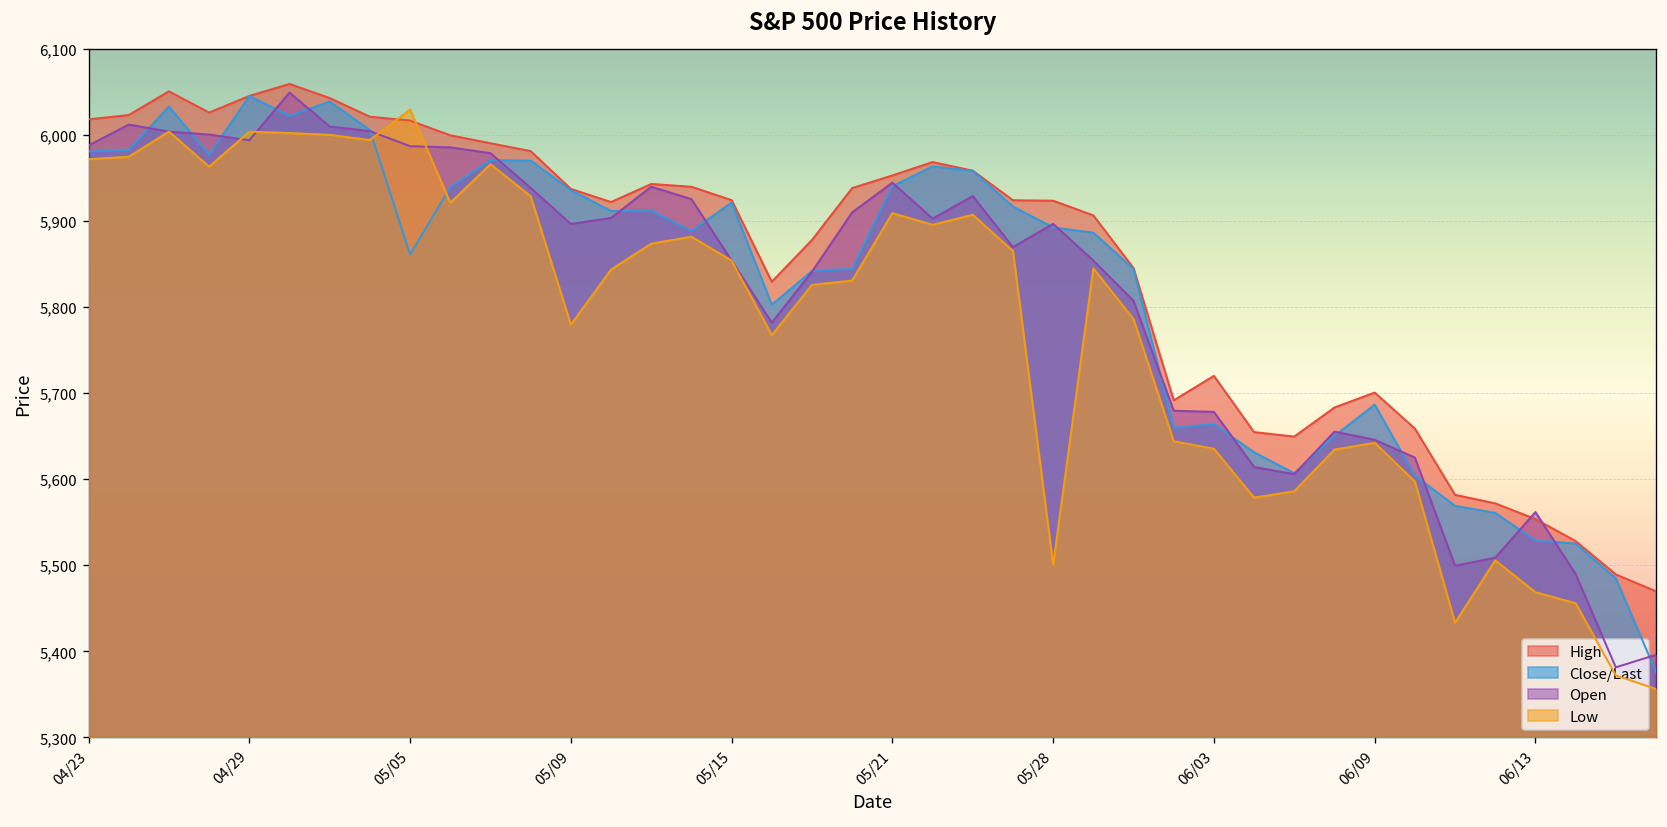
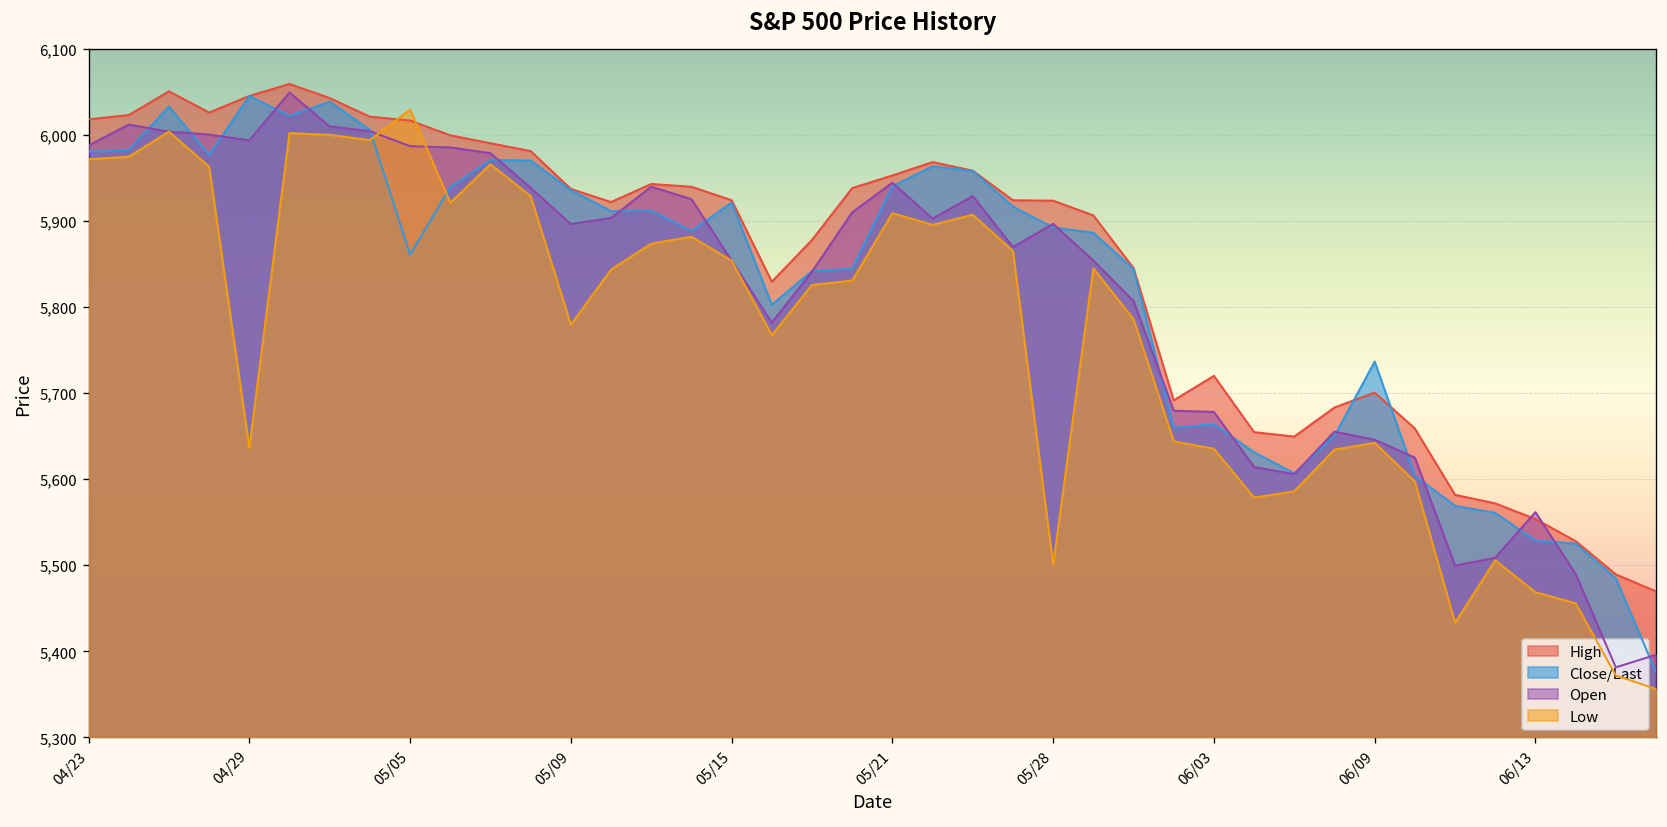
  {
    "High": {
      "04/23": "6,020",
      "05/05": "6,020",
      "05/21": "5,950",
      "05/28": "5,920",
      "06/03": "5,720",
      "06/09": "5,700",
      "06/13": "5,550"
    },
    "Close/Last": {
      "04/23": "5,980",
      "05/05": "5,860",
      "05/21": "5,940",
      "05/28": "5,890",
      "06/03": "5,660",
-     "06/09": "5,690",
+     "06/09": "5,740",
      "06/13": "5,530"
    },
    "Open": {
      "04/23": "5,990",
      "04/29": "5,990",
      "05/05": "5,990",
      "05/09": "5,900",
      "05/21": "5,940",
      "05/28": "5,900",
      "06/03": "5,680",
      "06/09": "5,650",
      "06/13": "5,560"
    },
    "Low": {
      "04/23": "5,970",
-     "04/29": "6,000",
+     "04/29": "5,640",
      "05/05": "6,030",
      "05/09": "5,780",
      "05/21": "5,910",
      "05/28": "5,500",
      "06/03": "5,640",
      "06/09": "5,640",
      "06/13": "5,470"
    }
  }
